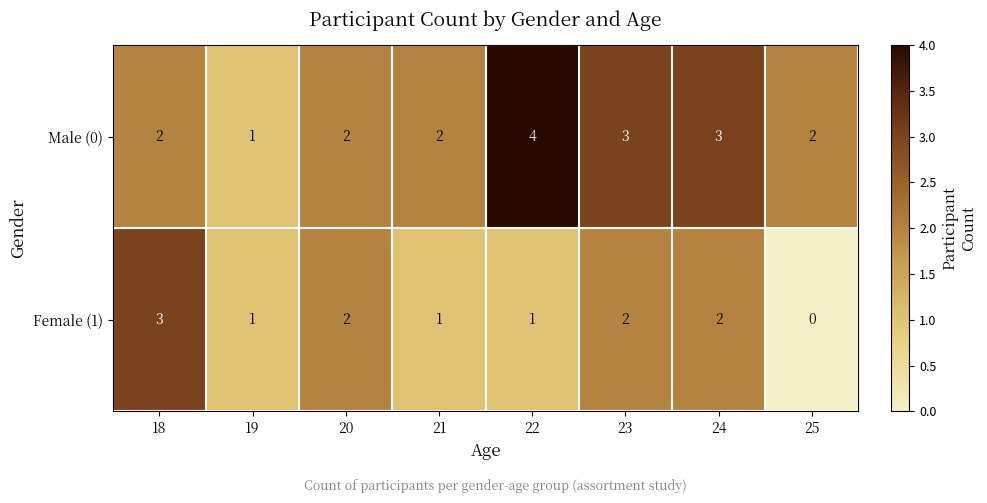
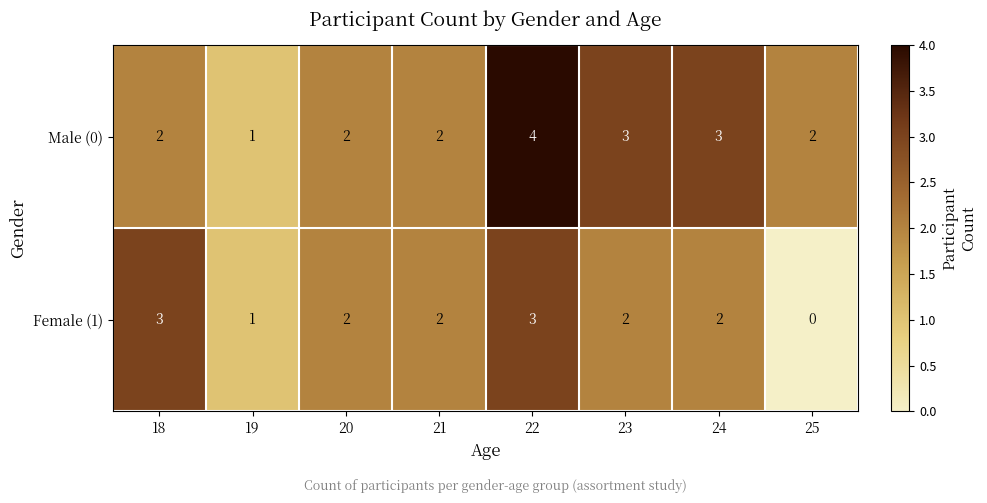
  {
    "Male (0)": {
      "18": 2,
      "19": 1,
      "20": 2,
      "21": 2,
      "22": 4,
      "23": 3,
      "24": 3,
      "25": 2
    },
    "Female (1)": {
      "18": 3,
      "19": 1,
      "20": 2,
-     "21": 1,
-     "22": 1,
+     "21": 2,
+     "22": 3,
      "23": 2,
      "24": 2,
      "25": 0
    }
  }
